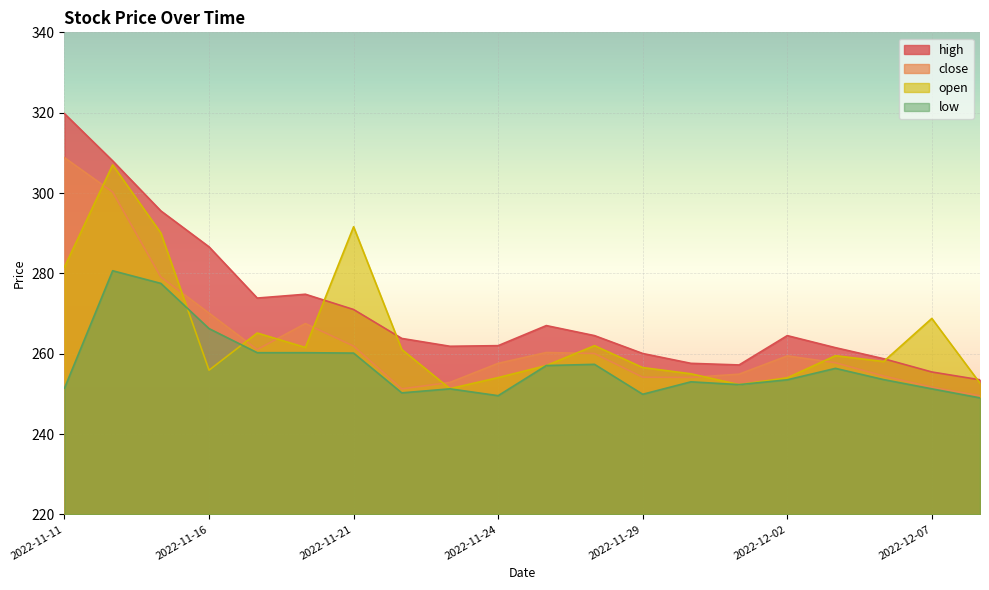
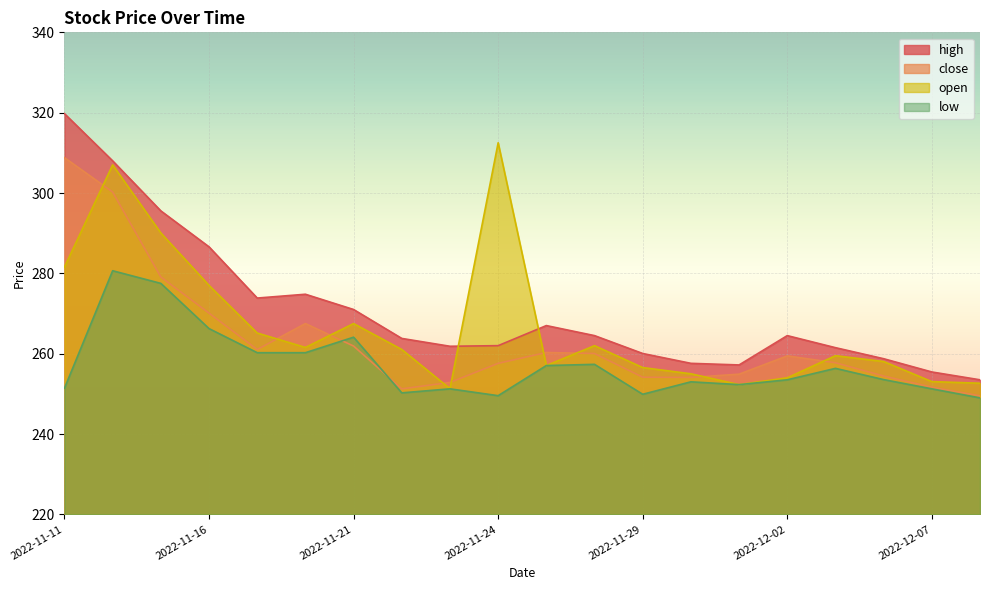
  {
    "open": {
      "2022-11-11": 282,
-     "2022-11-16": 256,
-     "2022-11-21": 292,
-     "2022-11-24": 254,
+     "2022-11-16": 277,
+     "2022-11-21": 268,
+     "2022-11-24": 313,
      "2022-11-29": 257,
-     "2022-12-07": 269
+     "2022-12-07": 253
    },
    "low": {
      "2022-11-11": 251,
      "2022-11-16": 266,
-     "2022-11-21": 260,
+     "2022-11-21": 264,
      "2022-11-24": 250,
      "2022-11-29": 250
    }
  }
